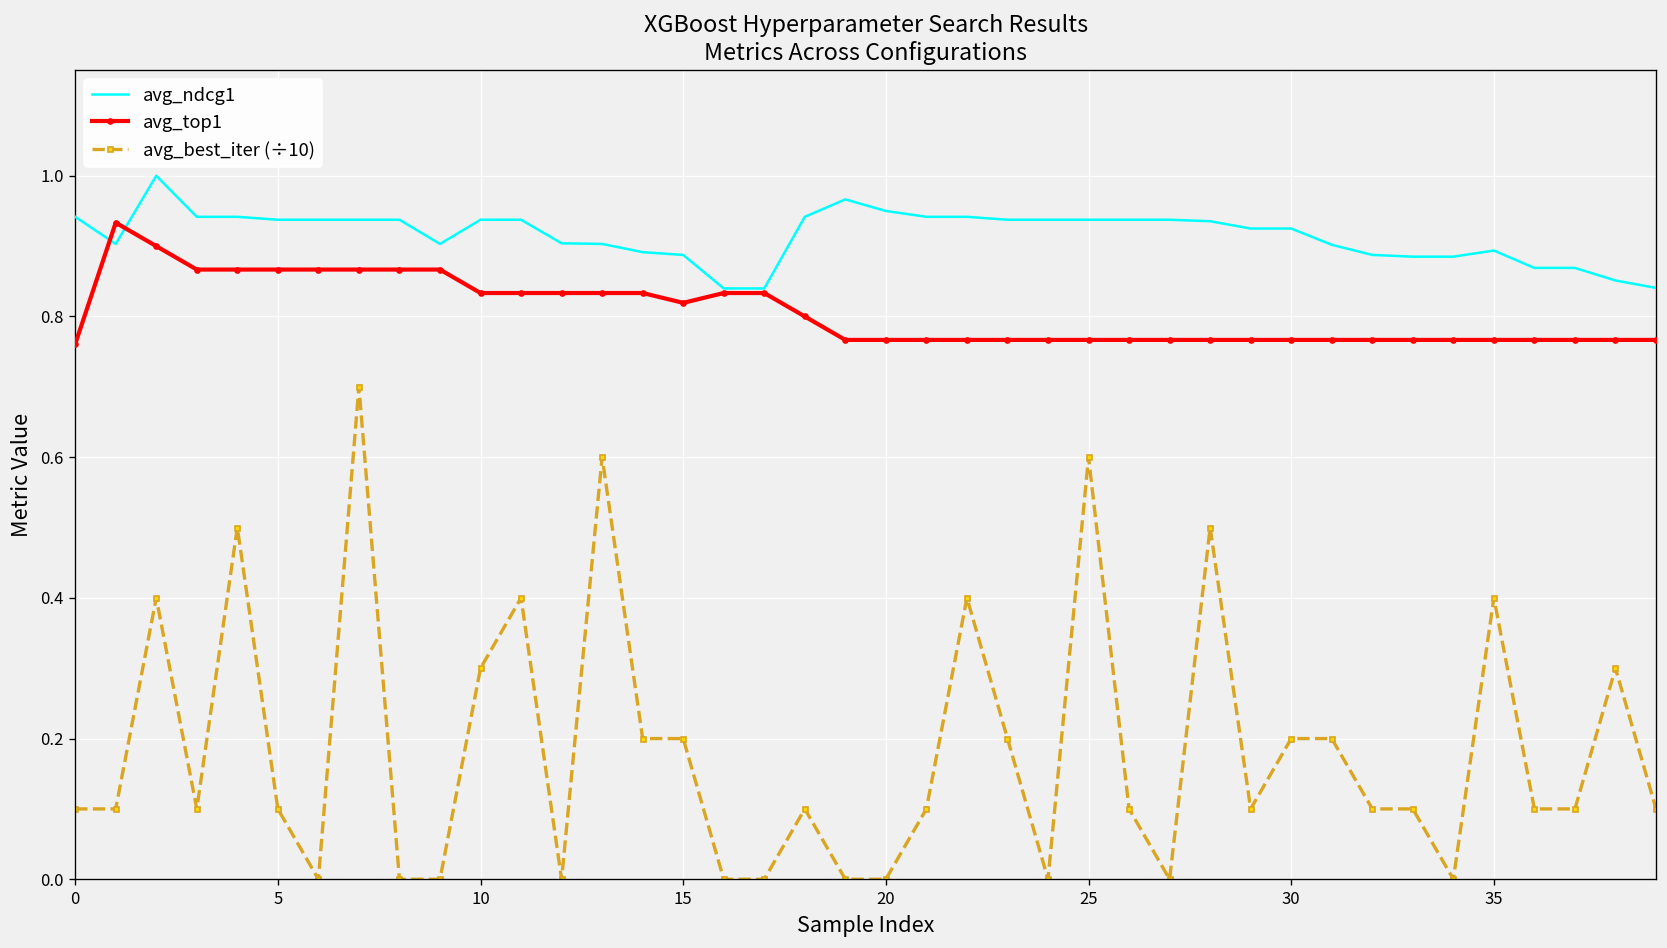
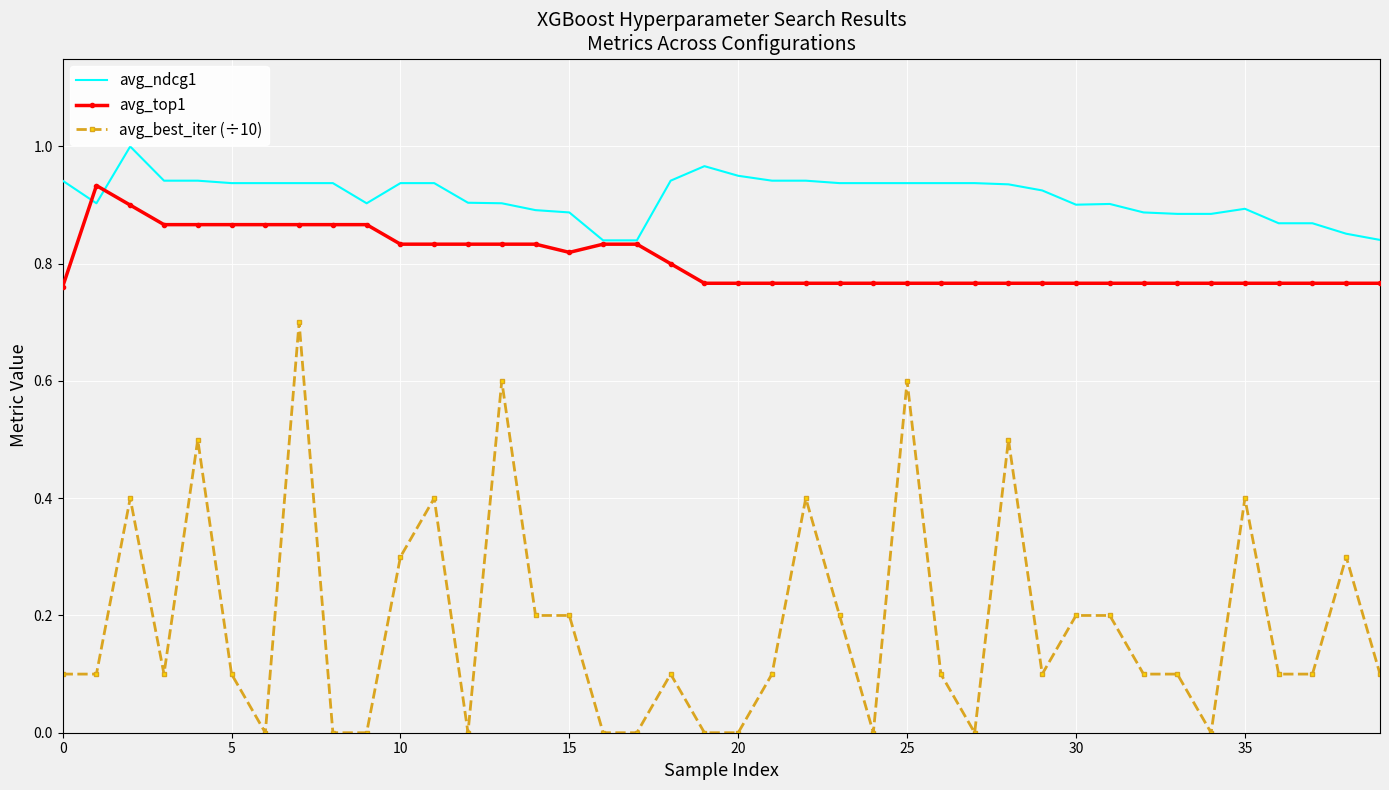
  {
    "avg_ndcg1": {
      "0": 0.94,
      "5": 0.94,
      "10": 0.94,
      "15": 0.89,
      "20": 0.95,
      "25": 0.94,
-     "30": 0.92,
+     "30": 0.90,
      "35": 0.89
    },
    "avg_top1": {
      "0": 0.76,
      "5": 0.87,
      "10": 0.83,
      "15": 0.82,
      "20": 0.77,
      "25": 0.77,
      "30": 0.77,
      "35": 0.77
    },
    "avg_best_iter (÷10)": {
      "0": 0.10,
      "5": 0.10,
      "10": 0.30,
      "15": 0.20,
      "20": 0.00,
      "25": 0.60,
      "30": 0.20,
      "35": 0.40
    }
  }
